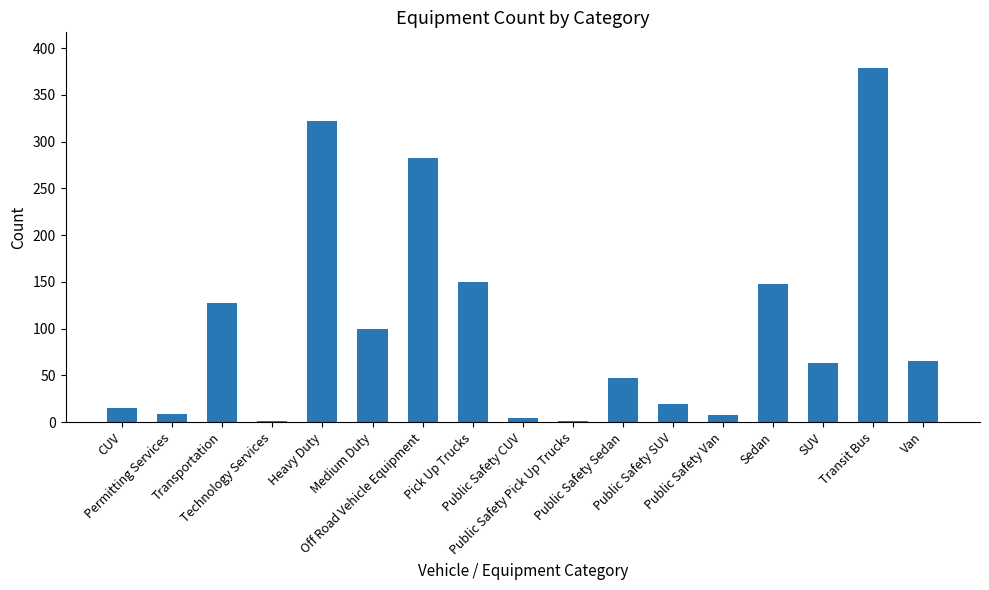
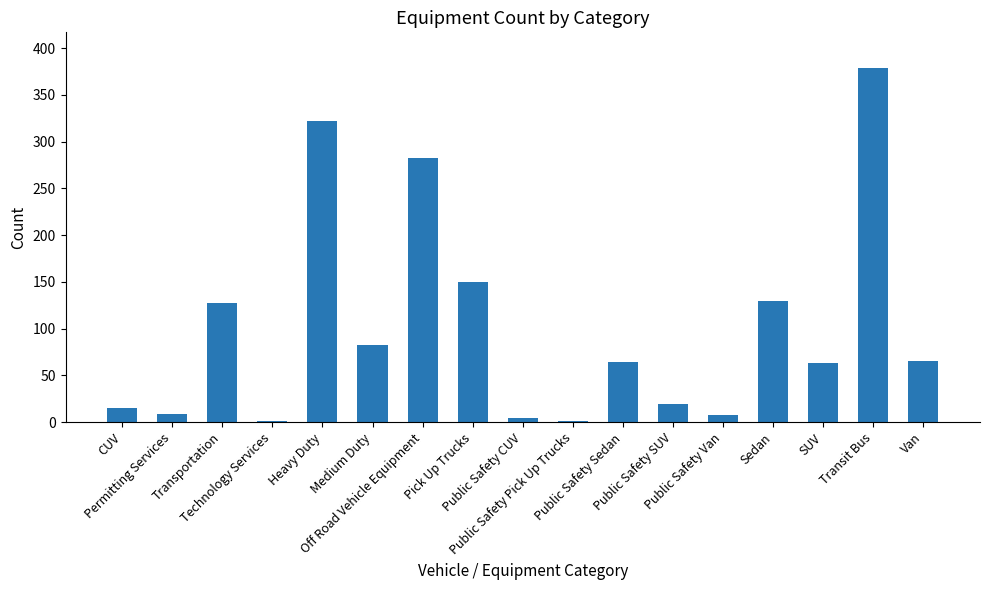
  {
    "CUV": 20,
    "Permitting Services": 10,
    "Transportation": 130,
    "Heavy Duty": 320,
-   "Medium Duty": 100,
+   "Medium Duty": 80,
    "Off Road Vehicle Equipment": 280,
    "Pick Up Trucks": 150,
    "Public Safety CUV": 0,
-   "Public Safety Sedan": 50,
+   "Public Safety Sedan": 60,
    "Public Safety SUV": 20,
    "Public Safety Van": 10,
-   "Sedan": 150,
+   "Sedan": 130,
    "SUV": 60,
    "Transit Bus": 380,
    "Van": 70
  }
